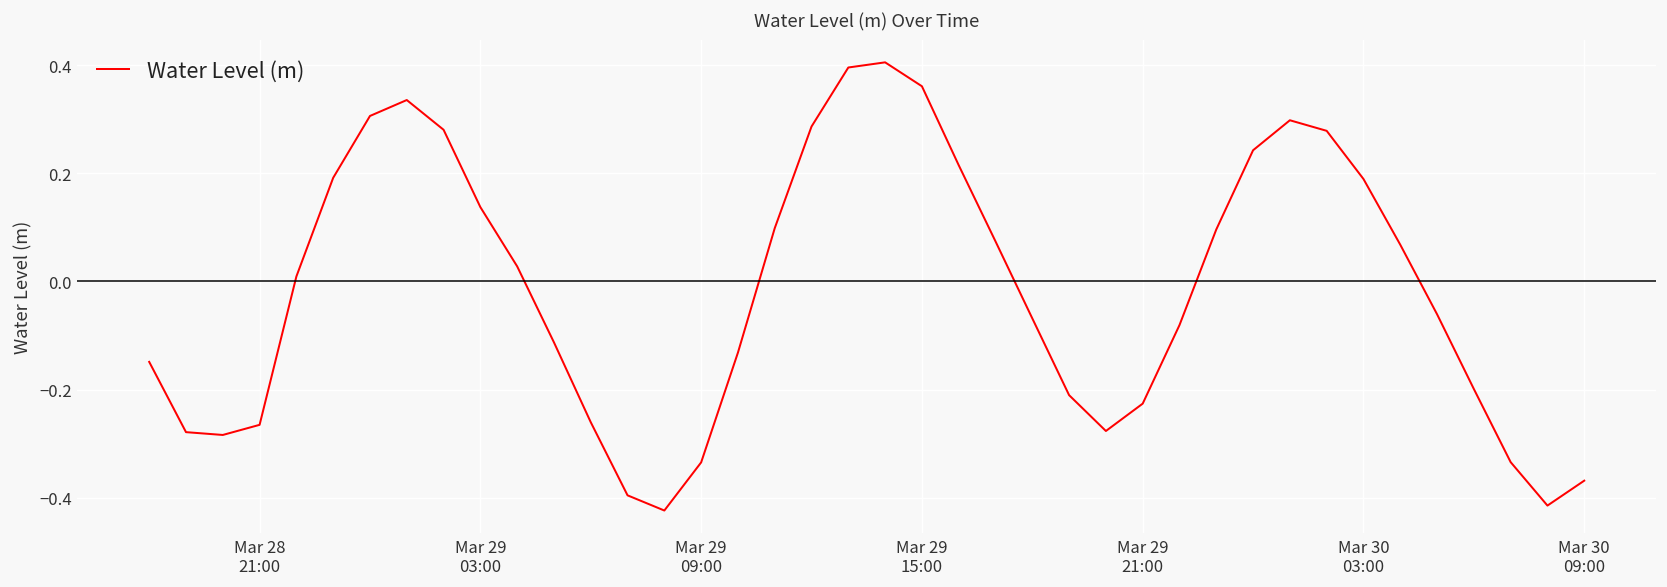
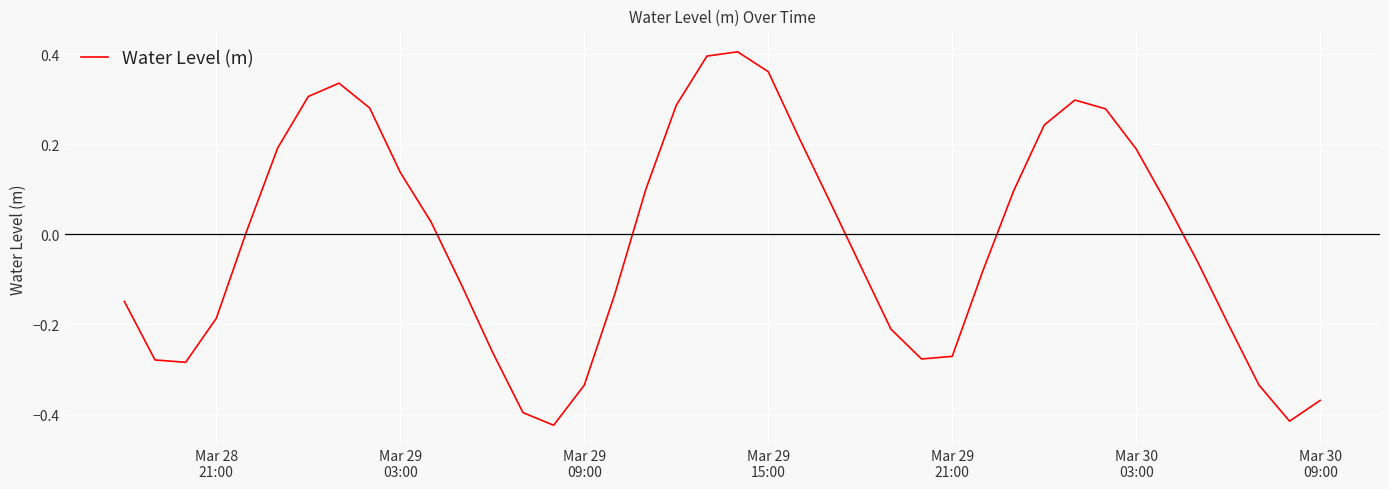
  {
-   "Mar 28 21:00": -0.27,
+   "Mar 28 21:00": -0.19,
    "Mar 29 03:00": 0.14,
    "Mar 29 09:00": -0.33,
    "Mar 29 15:00": 0.36,
-   "Mar 29 21:00": -0.23,
+   "Mar 29 21:00": -0.27,
    "Mar 30 03:00": 0.19,
    "Mar 30 09:00": -0.37
  }
